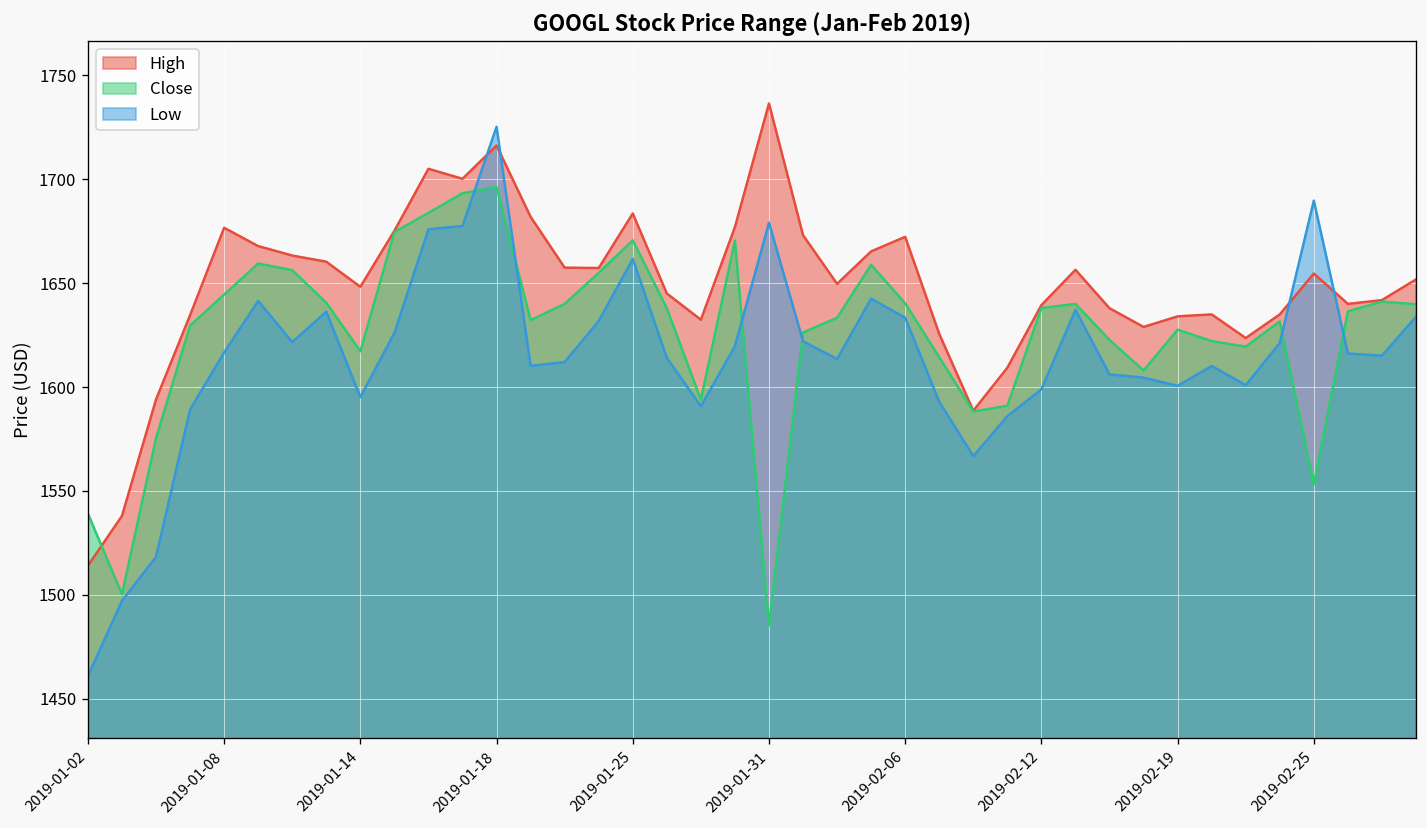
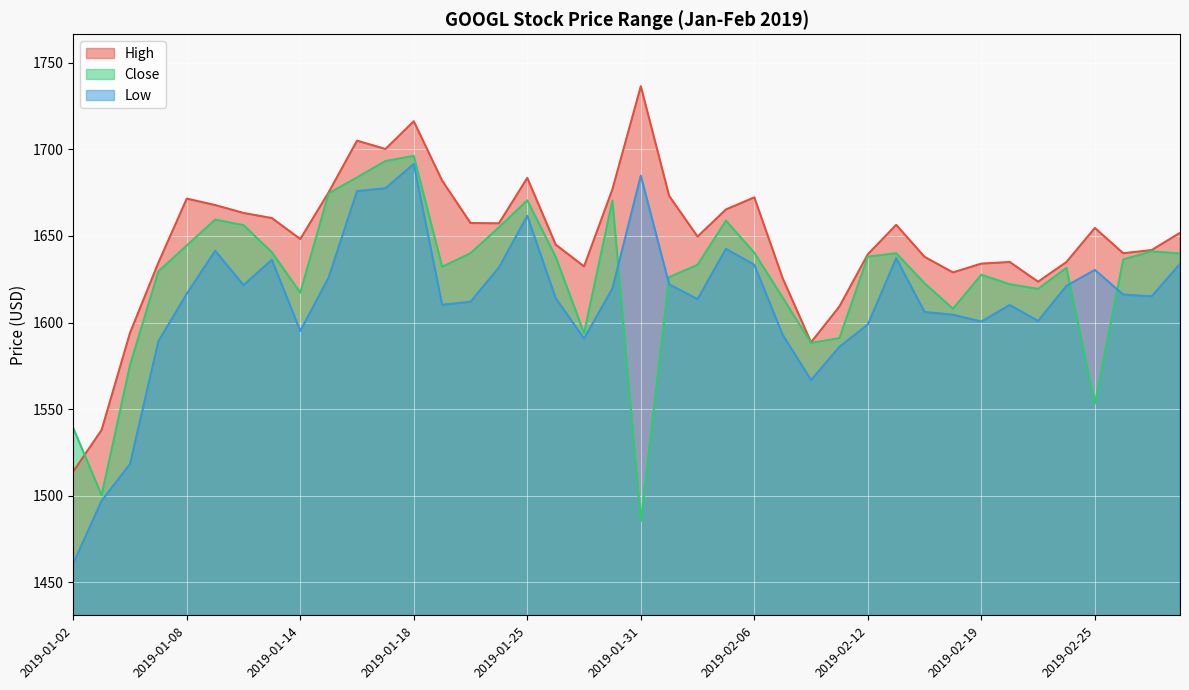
  {
    "High": {
      "2019-01-02": 1514,
-     "2019-01-08": 1677,
+     "2019-01-08": 1672,
      "2019-01-14": 1648,
      "2019-01-18": 1716,
      "2019-01-25": 1683,
      "2019-01-31": 1736,
      "2019-02-06": 1672,
      "2019-02-19": 1634,
      "2019-02-25": 1655
    },
    "Close": {
      "2019-01-02": 1539,
      "2019-01-08": 1644,
      "2019-01-14": 1617,
      "2019-01-18": 1696,
      "2019-01-25": 1671,
      "2019-01-31": 1485,
      "2019-02-06": 1640,
      "2019-02-19": 1628,
      "2019-02-25": 1553
    },
    "Low": {
      "2019-01-02": 1461,
      "2019-01-08": 1617,
      "2019-01-14": 1595,
-     "2019-01-18": 1725,
+     "2019-01-18": 1692,
      "2019-01-25": 1662,
-     "2019-01-31": 1679,
+     "2019-01-31": 1685,
      "2019-02-06": 1633,
      "2019-02-12": 1599,
      "2019-02-19": 1601,
-     "2019-02-25": 1690
+     "2019-02-25": 1630
    }
  }
